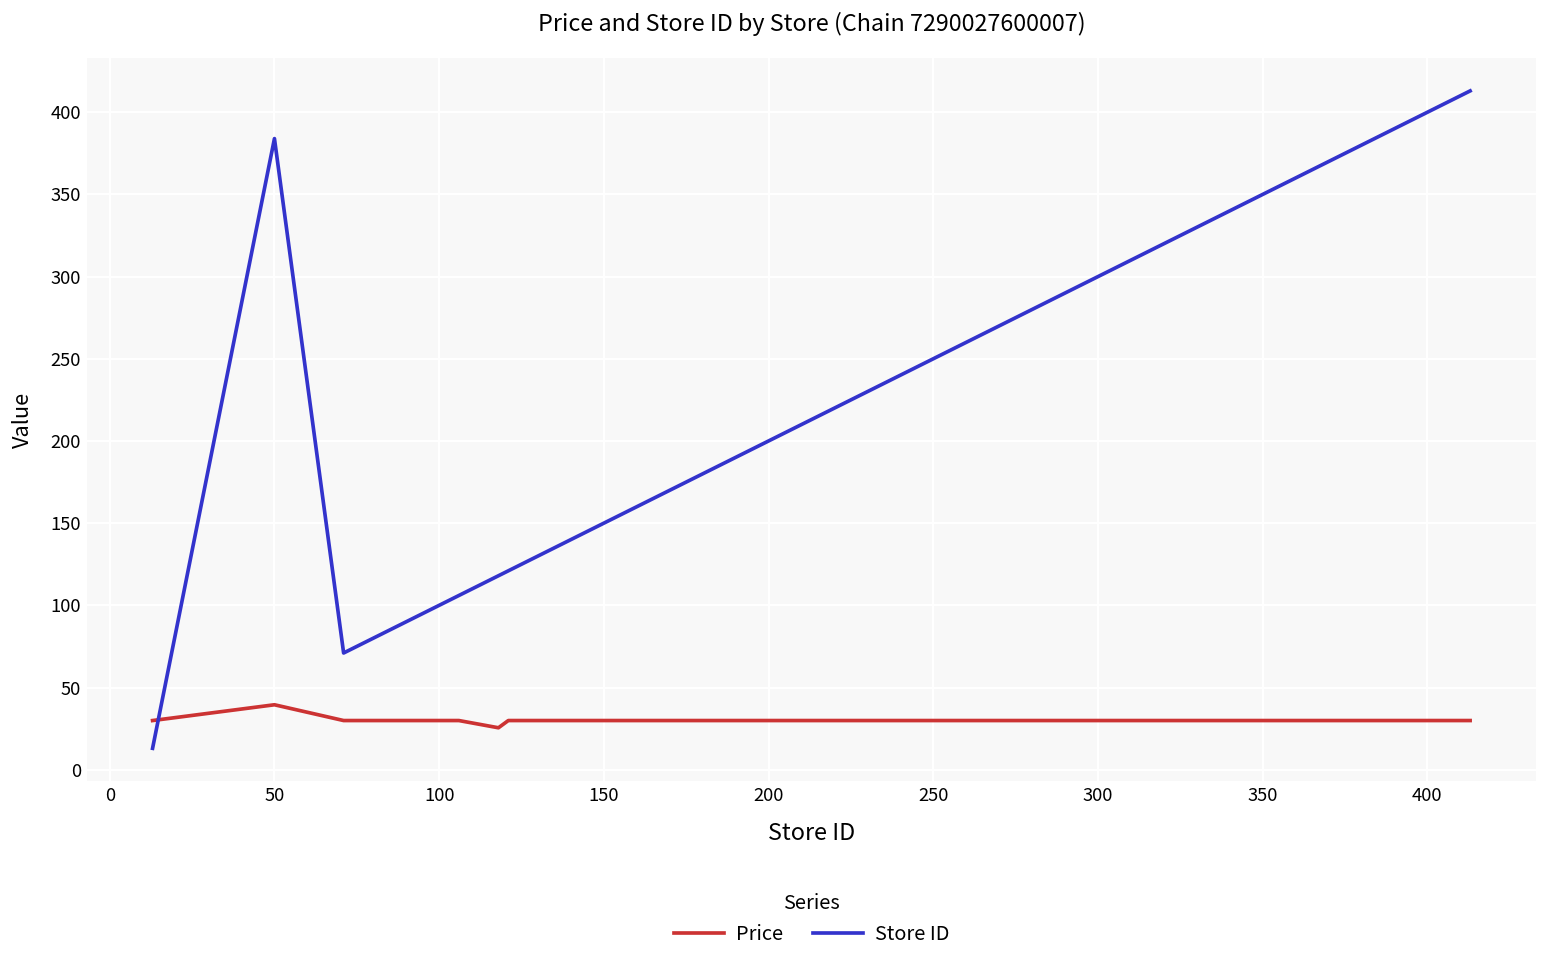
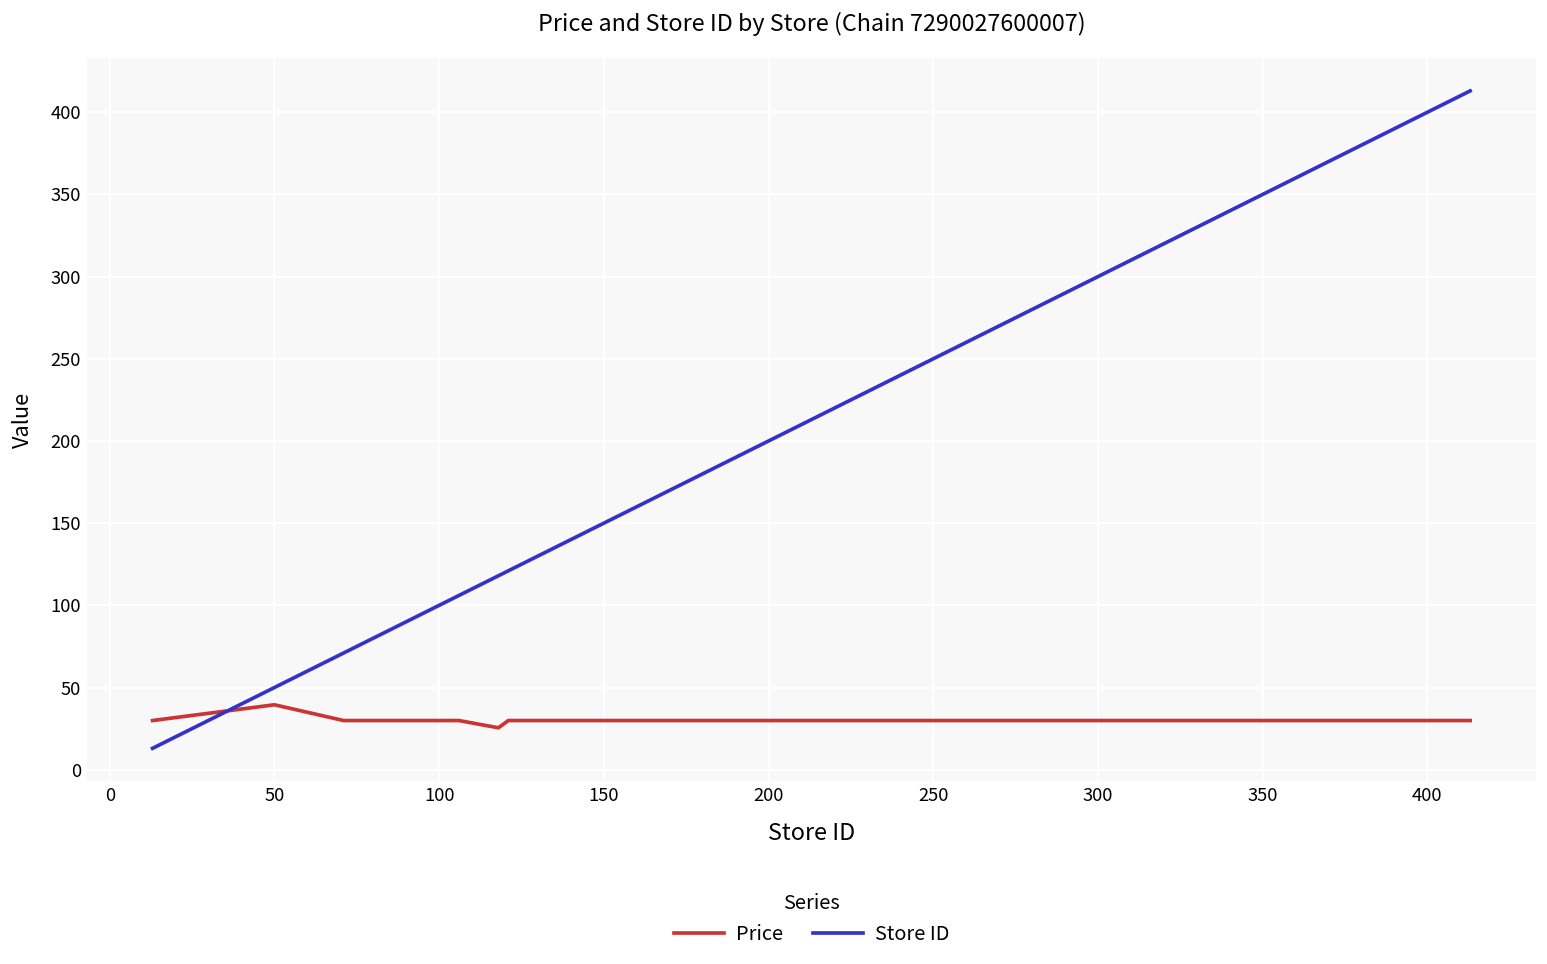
  {
    "Price": {
      "50": 40
    },
    "Store ID": {
-     "50": 384
+     "50": 50
    }
  }
